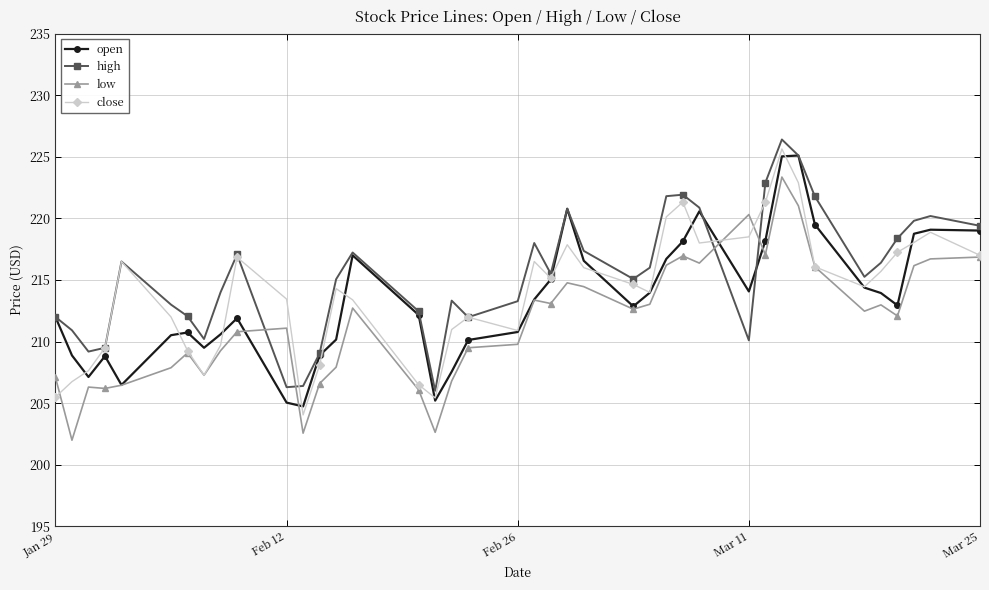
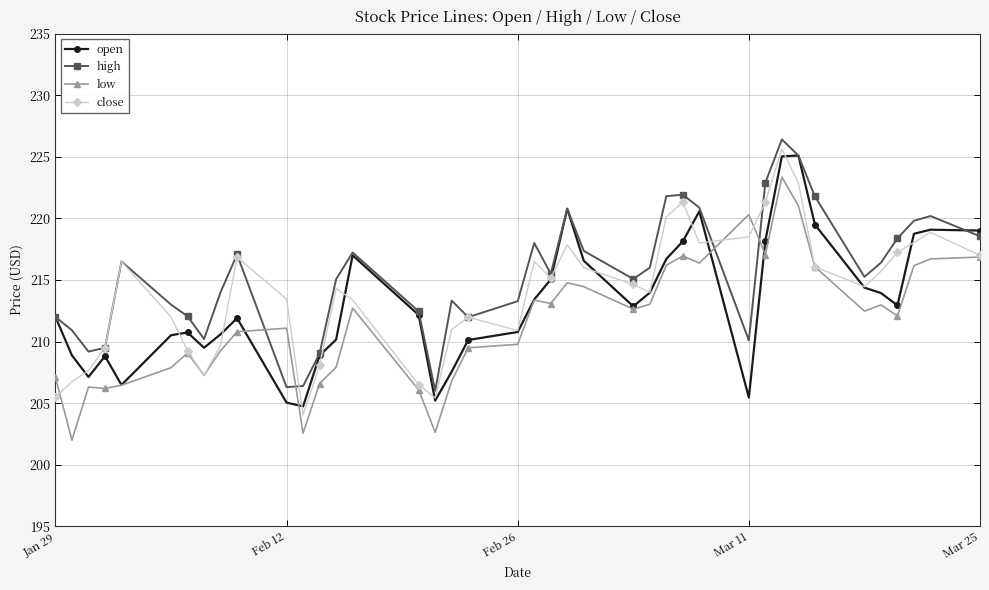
  {
    "open": {
      "Feb 12": 205.1,
-     "Mar 11": 214.1,
+     "Mar 11": 205.5,
      "Mar 25": 219.0
    },
    "high": {
      "Feb 12": 206.3,
      "Feb 26": 213.3,
      "Mar 11": 210.1,
-     "Mar 25": 219.4
+     "Mar 25": 218.6
    },
    "low": {
      "Jan 29": 207.1,
      "Feb 12": 211.1,
      "Feb 26": 209.8,
      "Mar 11": 220.3
    },
    "close": {
      "Jan 29": 205.5,
      "Feb 12": 213.5,
      "Mar 11": 218.5
    }
  }
